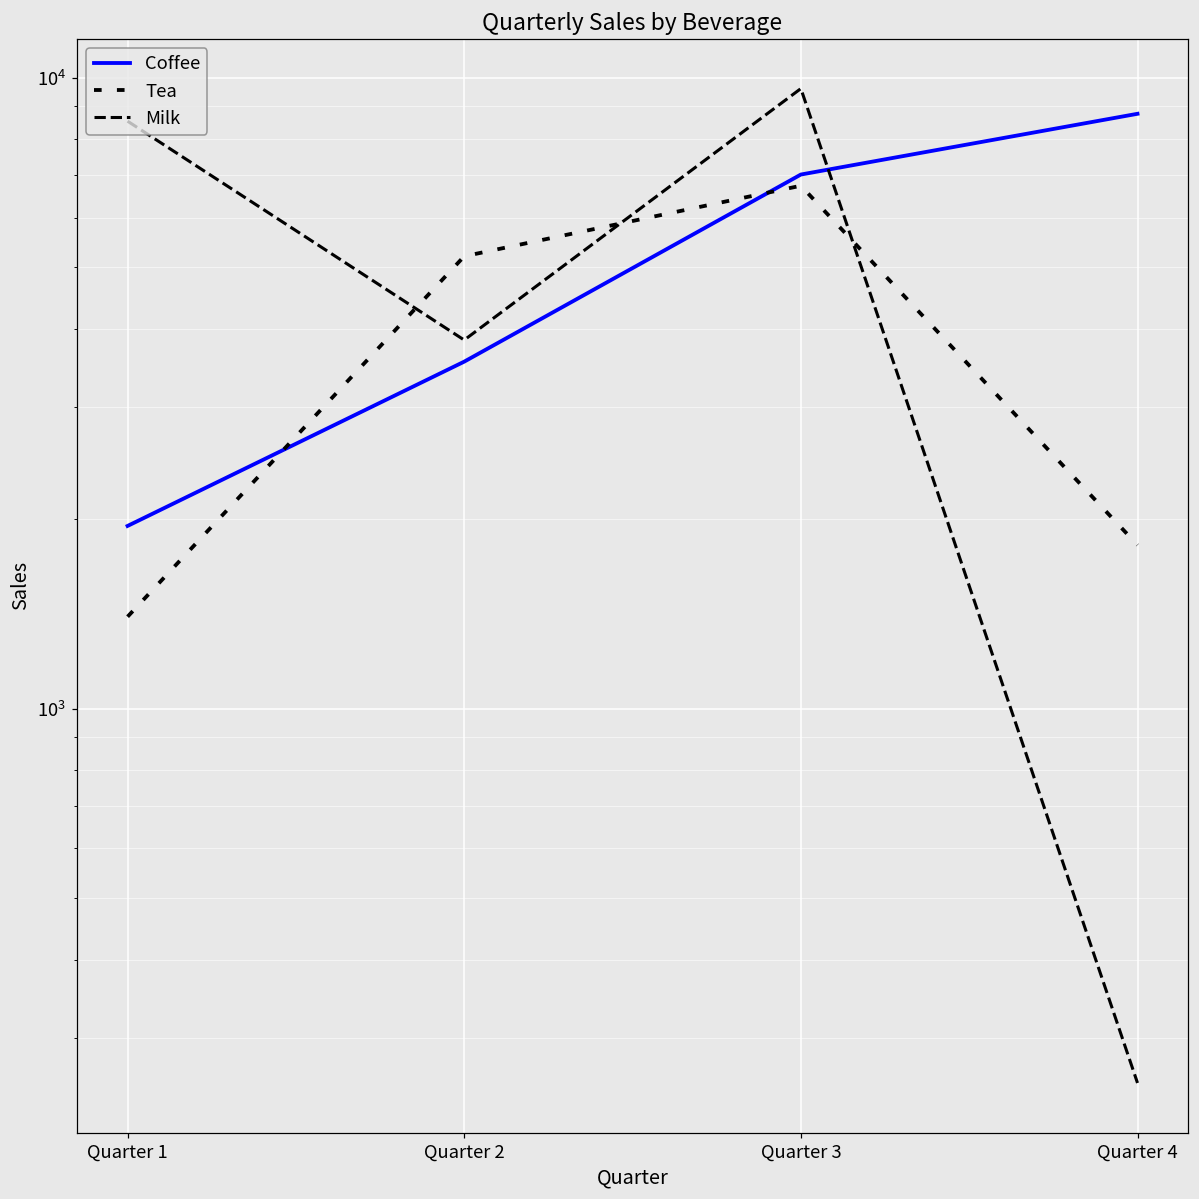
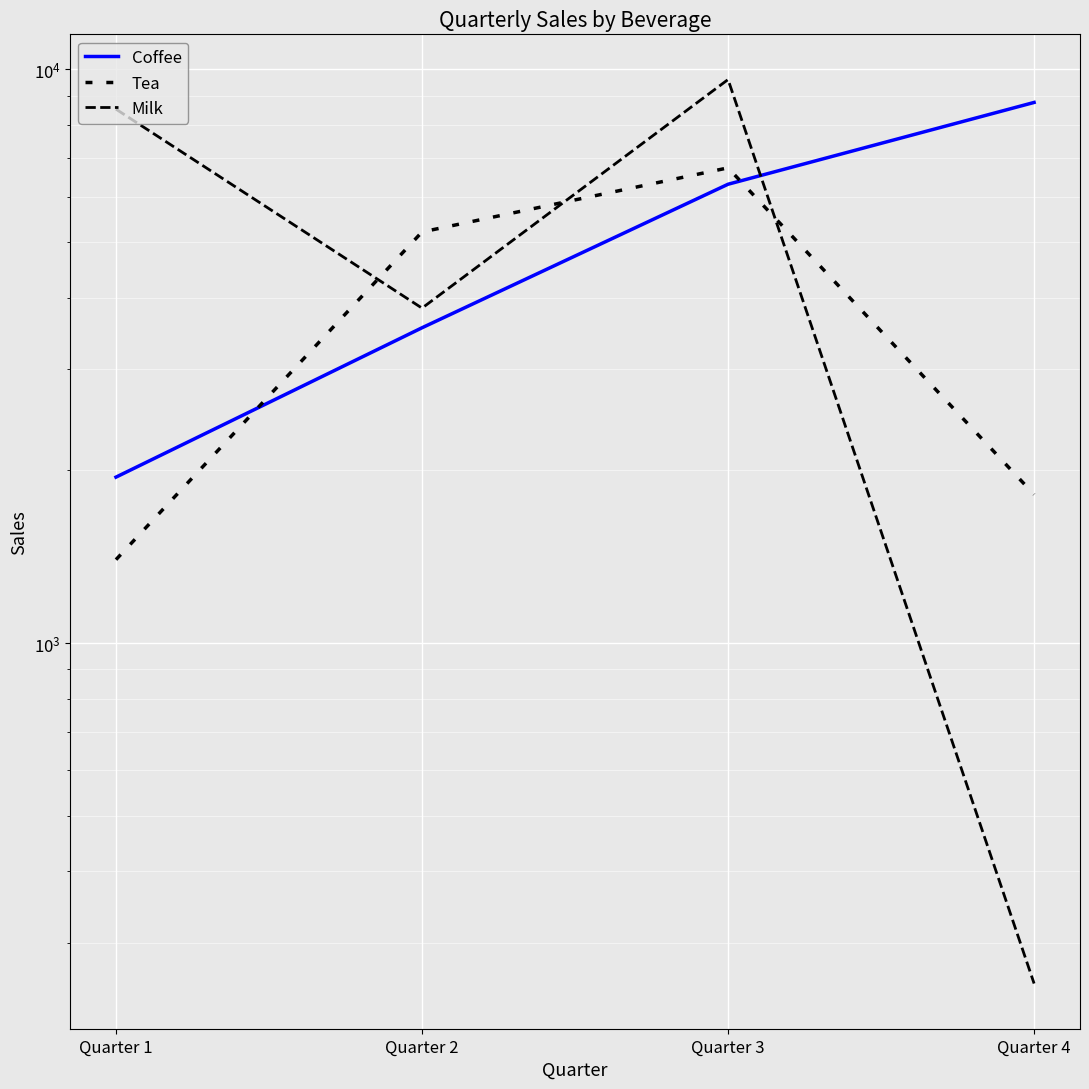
  {
    "Coffee": {
      "Quarter 1": 1950,
      "Quarter 2": 3500,
-     "Quarter 3": 7000,
+     "Quarter 3": 6300,
      "Quarter 4": 8800
    }
  }
